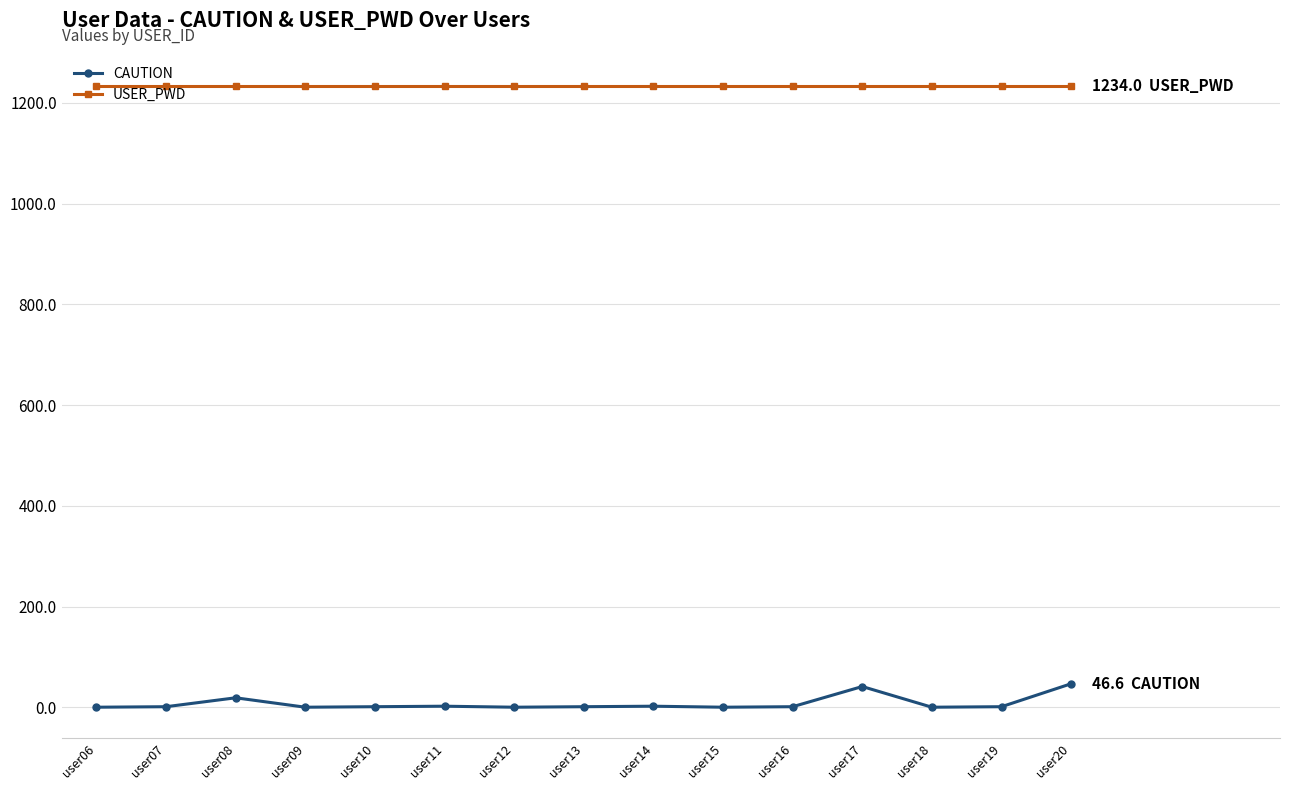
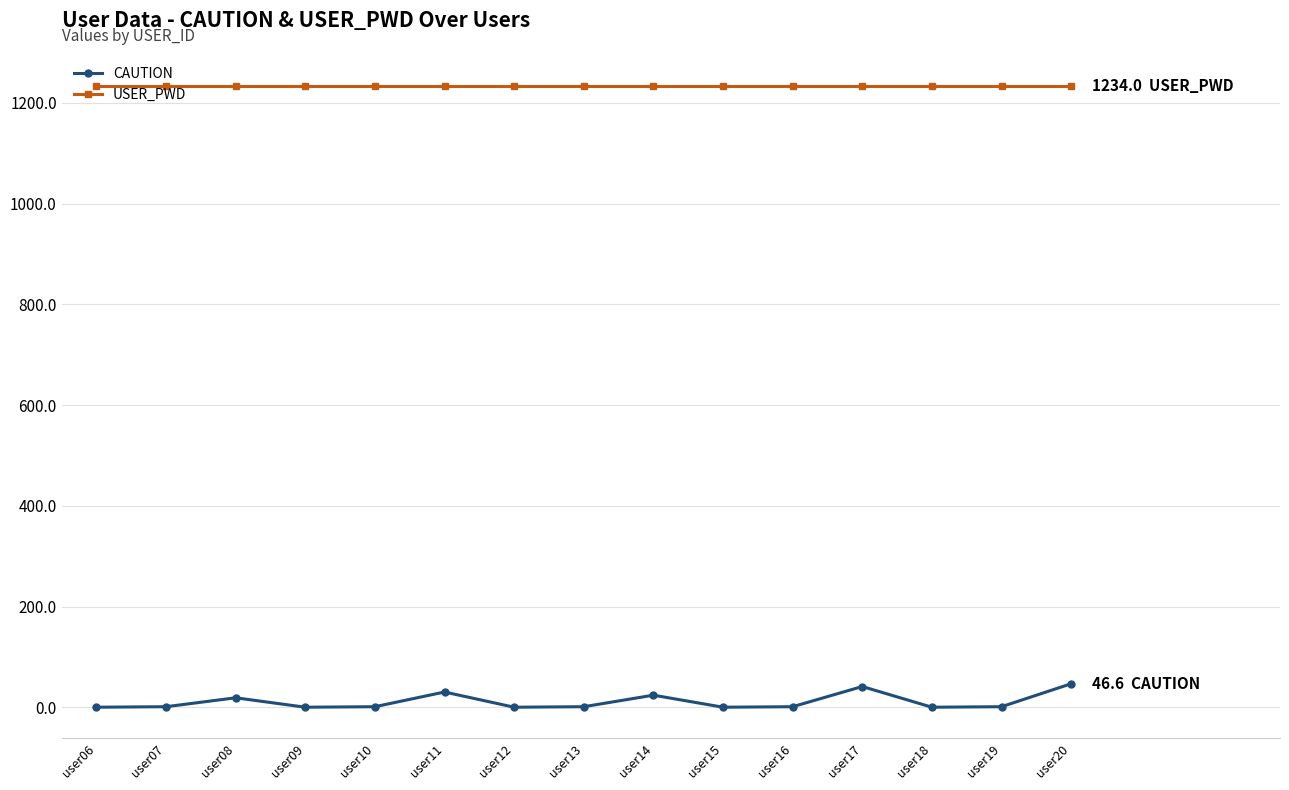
  {
    "CAUTION": {
      "user06": 0,
      "user07": 0,
      "user08": 20,
      "user09": 0,
      "user10": 0,
-     "user11": 0,
+     "user11": 30,
      "user12": 0,
      "user13": 0,
-     "user14": 0,
+     "user14": 20,
      "user15": 0,
      "user16": 0,
      "user17": 40,
      "user18": 0,
      "user19": 0
    },
    "USER_PWD": {
      "user20": 1234.0
    }
  }
